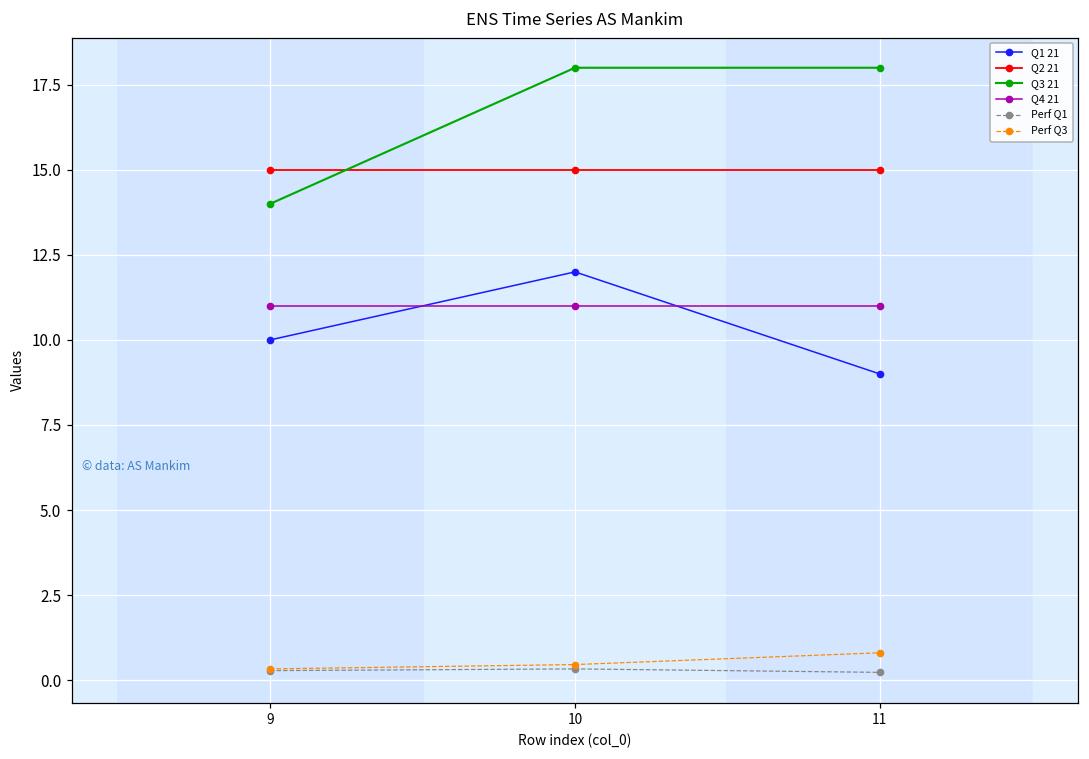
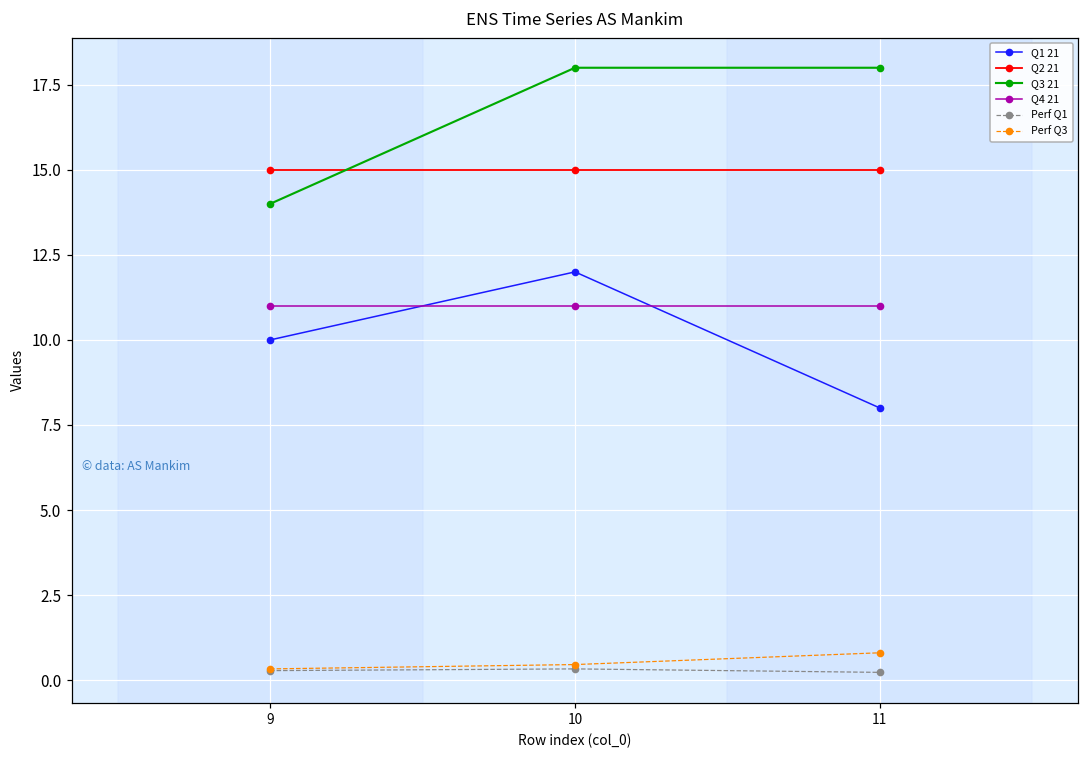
  {
    "Q1 21": {
      "9": 10,
      "10": 12,
-     "11": 9
+     "11": 8
    },
    "Q2 21": {
      "9": 15,
      "10": 15,
      "11": 15
    },
    "Q3 21": {
      "9": 14,
      "10": 18,
      "11": 18
    },
    "Q4 21": {
      "9": 11,
      "10": 11,
      "11": 11
    },
    "Perf Q1": {
      "10": 0.3,
      "11": 0.2
    },
    "Perf Q3": {
      "10": 0.5,
      "11": 0.8
    }
  }
